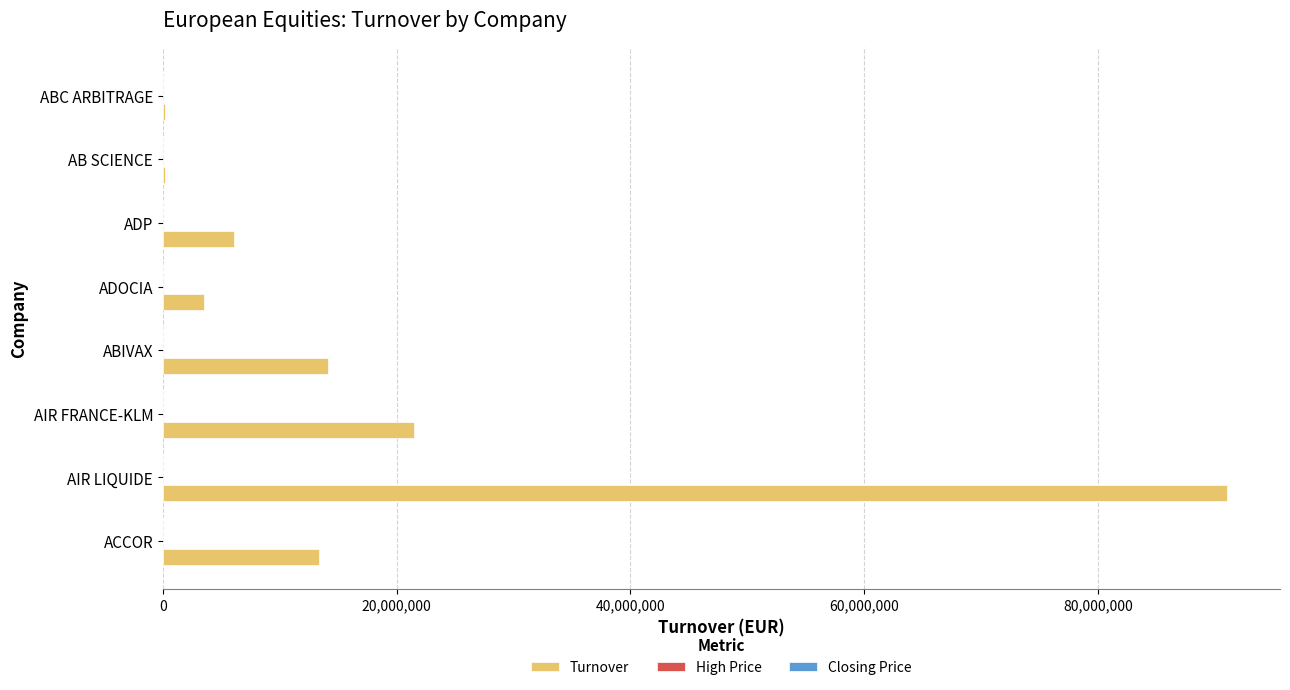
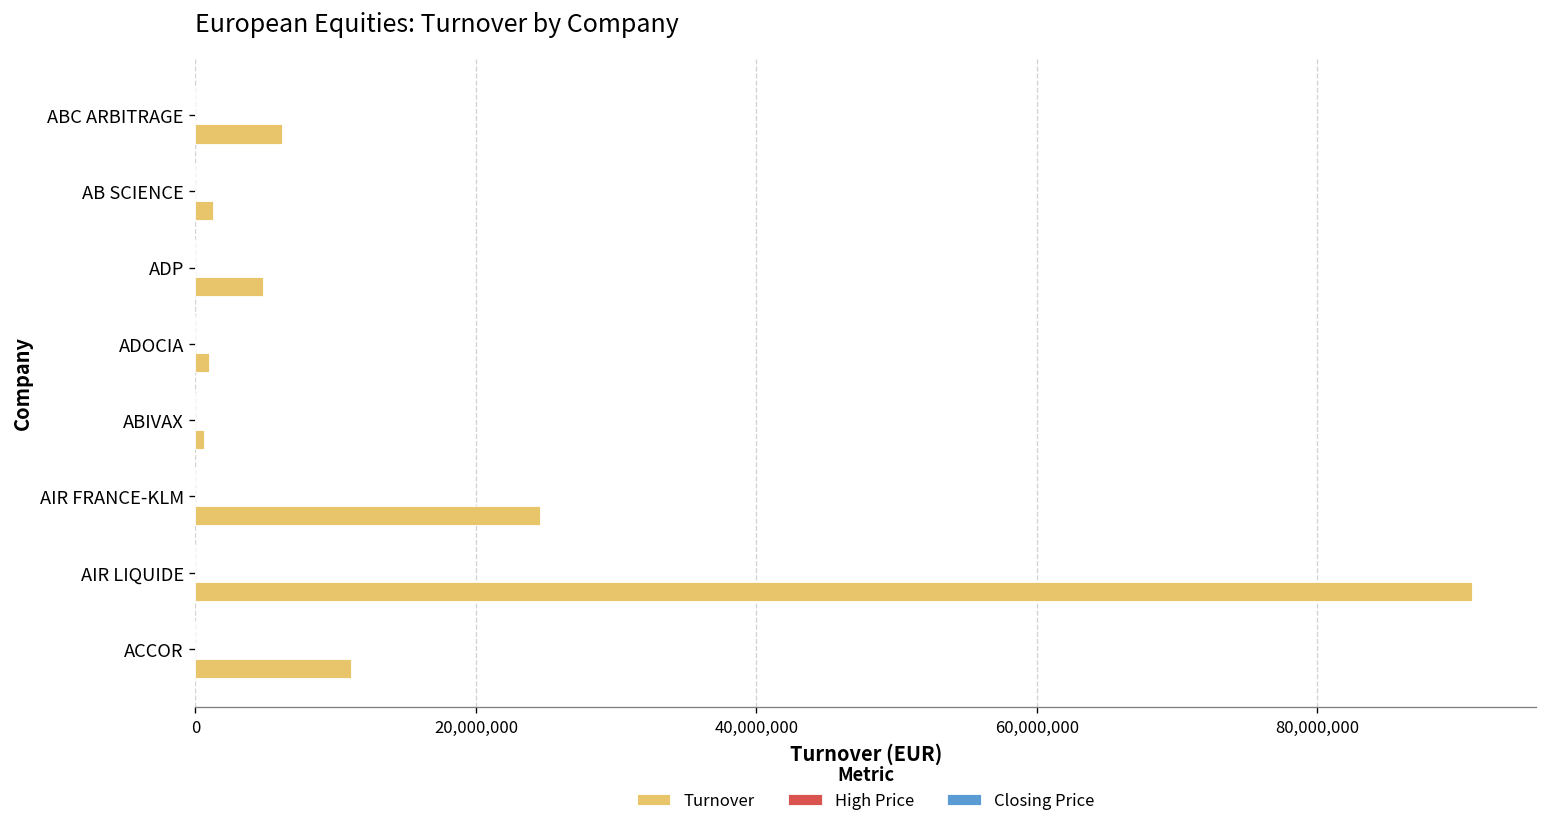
  {
    "Turnover": {
-     "ABC ARBITRAGE": "200,000",
-     "AB SCIENCE": "200,000",
-     "ADP": "6,100,000",
-     "ADOCIA": "3,500,000",
-     "ABIVAX": "14,100,000",
-     "AIR FRANCE-KLM": "21,500,000",
+     "ABC ARBITRAGE": "6,100,000",
+     "AB SCIENCE": "1,300,000",
+     "ADP": "4,800,000",
+     "ADOCIA": "1,000,000",
+     "ABIVAX": "600,000",
+     "AIR FRANCE-KLM": "24,600,000",
      "AIR LIQUIDE": "91,000,000",
-     "ACCOR": "13,400,000"
+     "ACCOR": "11,100,000"
    }
  }
